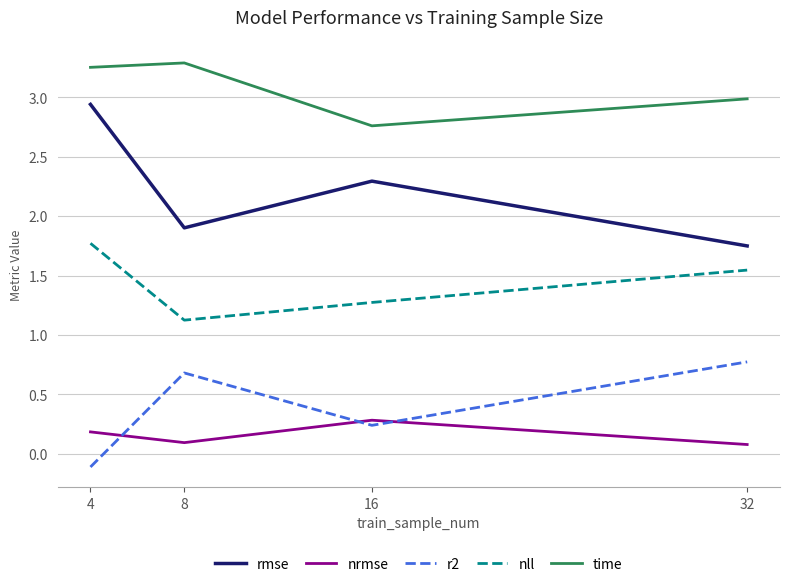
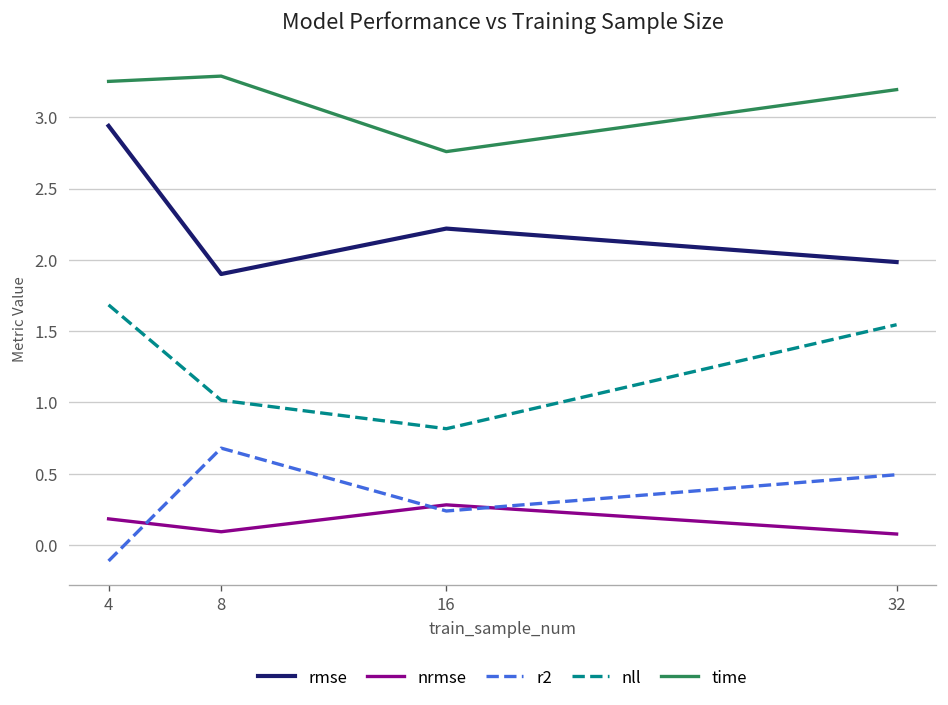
  {
    "rmse": {
      "4": 2.94,
      "8": 1.90,
-     "16": 2.29,
-     "32": 1.75
+     "16": 2.22,
+     "32": 1.99
    },
    "nrmse": {
      "4": 0.18,
      "8": 0.09,
      "16": 0.28,
      "32": 0.08
    },
    "r2": {
      "4": -0.11,
      "8": 0.68,
      "16": 0.24,
-     "32": 0.77
+     "32": 0.49
    },
    "nll": {
-     "4": 1.77,
-     "8": 1.12,
-     "16": 1.27,
+     "4": 1.68,
+     "8": 1.02,
+     "16": 0.82,
      "32": 1.55
    },
    "time": {
      "4": 3.25,
      "8": 3.29,
      "16": 2.76,
-     "32": 2.99
+     "32": 3.19
    }
  }
